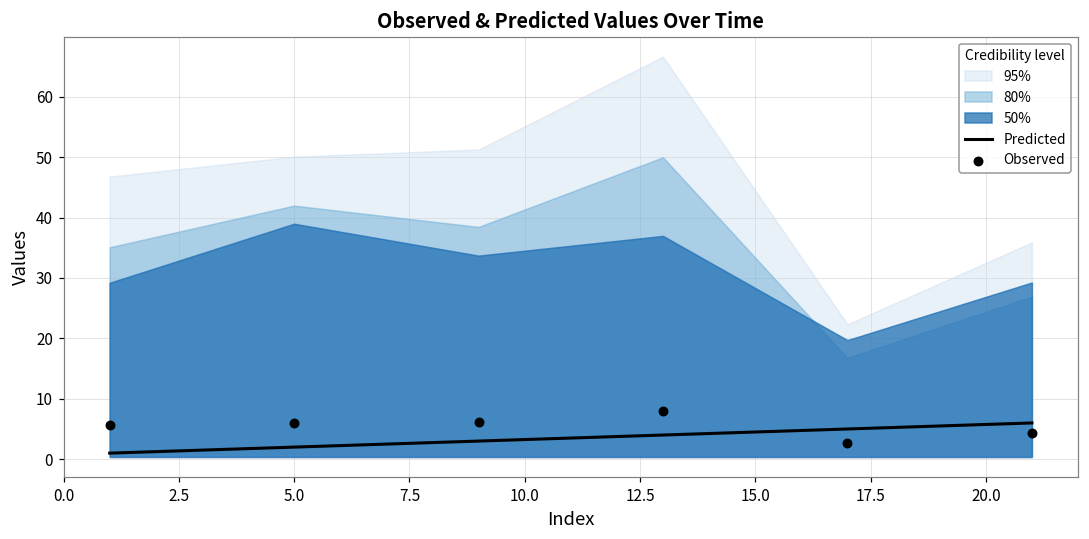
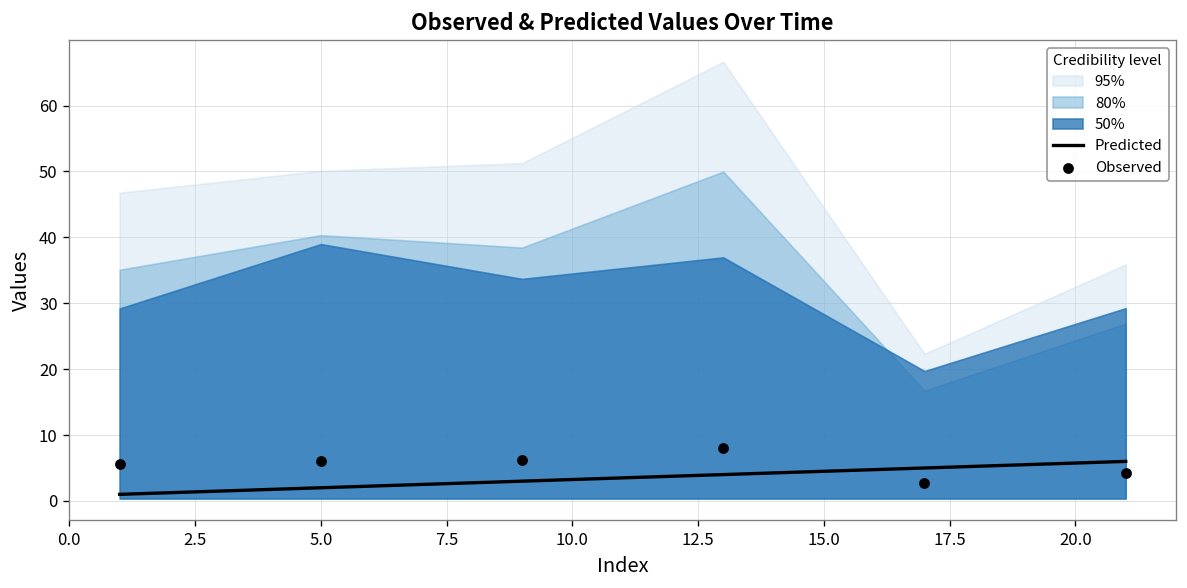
  {
    "95%": {
      "5.0": 50
    },
    "80%": {
-     "5.0": 42
+     "5.0": 40
    },
    "50%": {
      "5.0": 39
    }
  }
